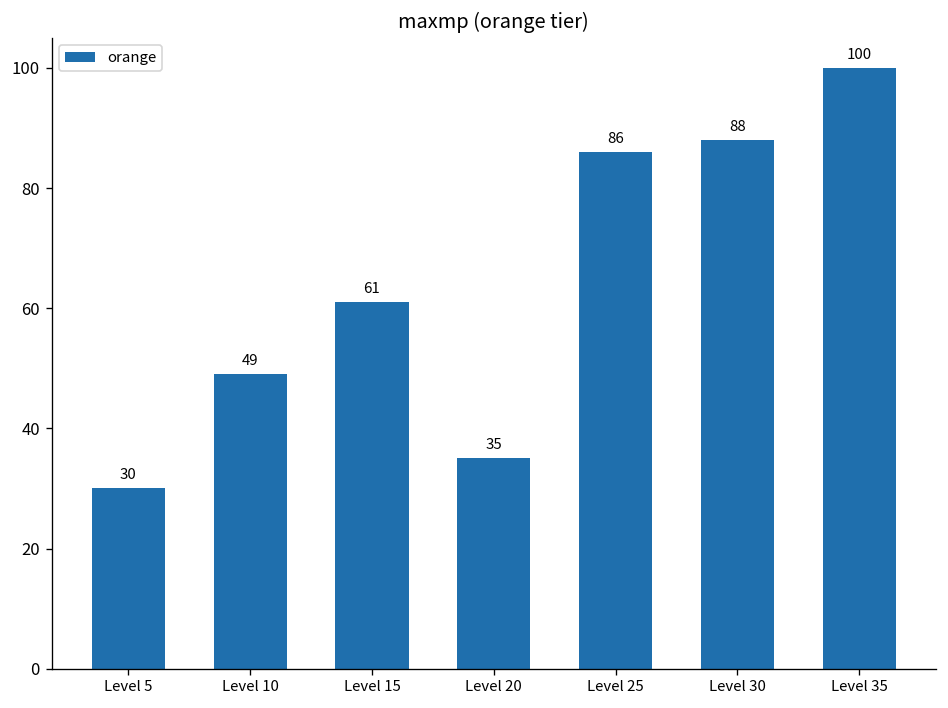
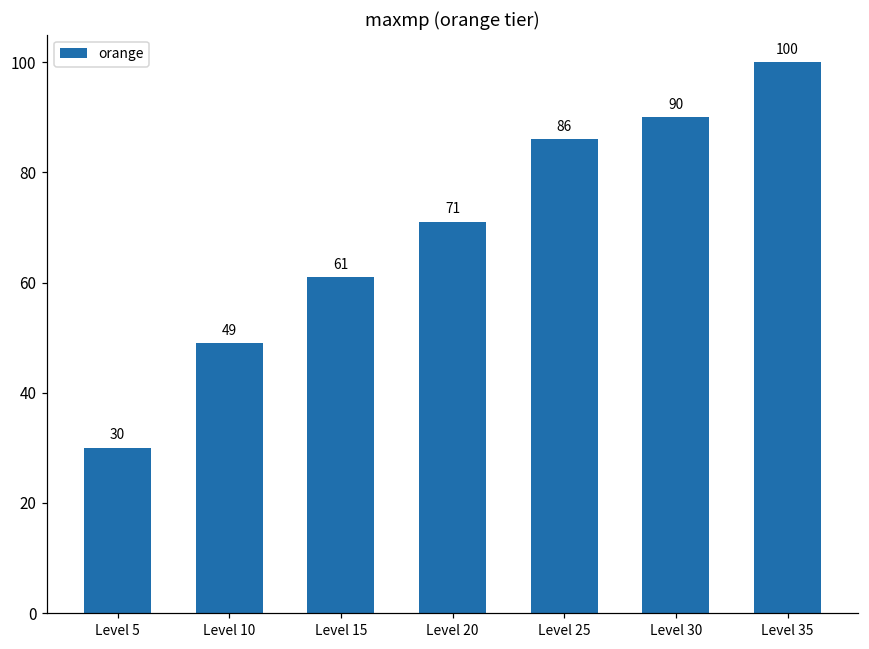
  {
    "Level 5": 30,
    "Level 10": 49,
    "Level 15": 61,
-   "Level 20": 35,
+   "Level 20": 71,
    "Level 25": 86,
-   "Level 30": 88,
+   "Level 30": 90,
    "Level 35": 100
  }
